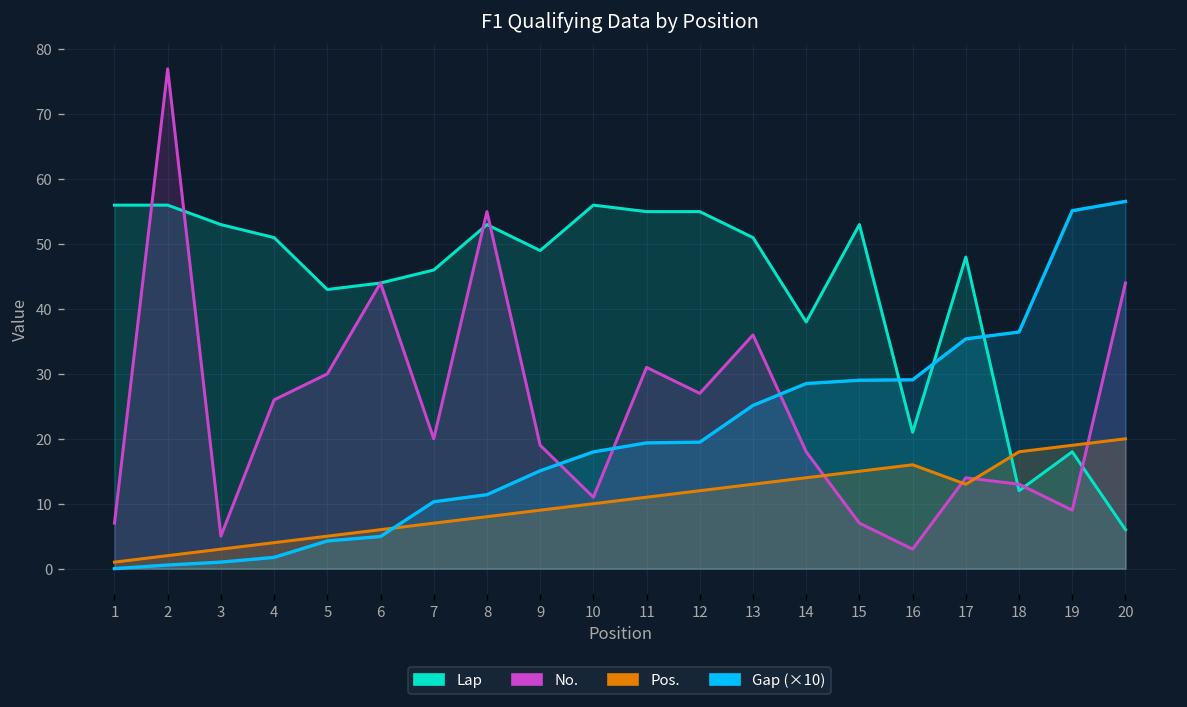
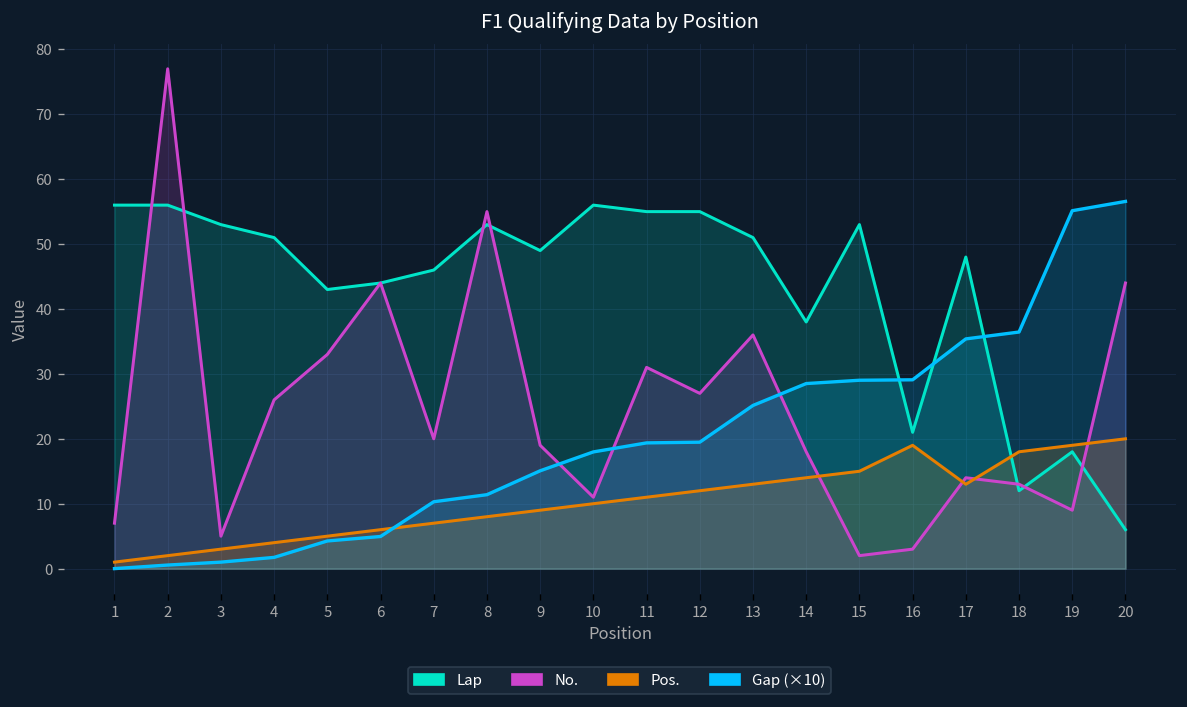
  {
    "No.": {
      "1": 7,
      "2": 77,
      "3": 5,
      "4": 26,
-     "5": 30,
+     "5": 33,
      "7": 20,
      "8": 55,
      "9": 19,
      "10": 11,
      "11": 31,
      "12": 27,
      "13": 36,
      "14": 18,
-     "15": 7,
+     "15": 2,
      "16": 3,
      "17": 14,
      "18": 13,
      "19": 9,
      "20": 44
    },
    "Pos.": {
      "1": 1,
      "2": 2,
      "3": 3,
      "4": 4,
      "5": 5,
      "6": 6,
      "7": 7,
      "8": 8,
      "9": 9,
      "10": 10,
      "11": 11,
      "12": 12,
      "13": 13,
      "14": 14,
      "15": 15,
-     "16": 16,
+     "16": 19,
      "17": 13,
      "18": 18,
      "19": 19,
      "20": 20
    }
  }
